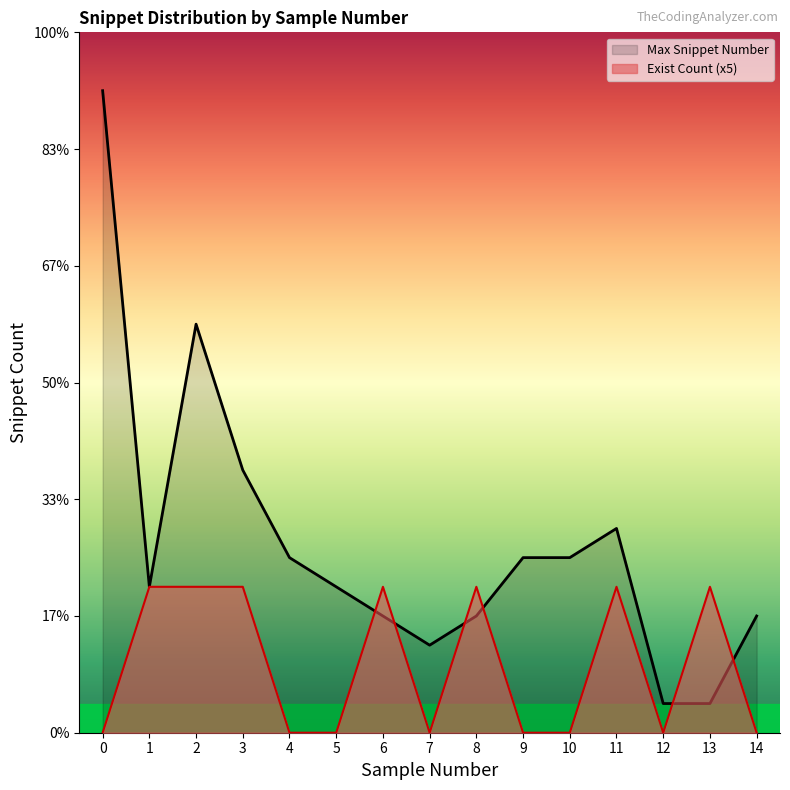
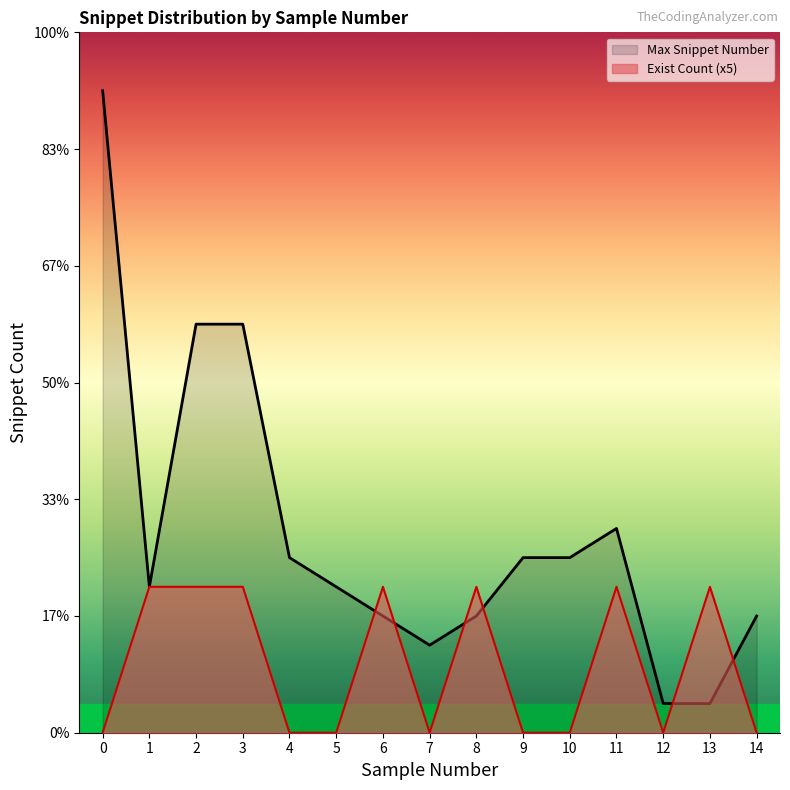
  {
    "Max Snippet Number": {
      "0": "92%",
      "2": "58%",
-     "3": "38%",
+     "3": "58%",
      "4": "25%",
      "5": "21%",
      "6": "17%",
      "7": "13%",
      "8": "17%",
      "9": "25%",
      "10": "25%",
      "11": "29%",
      "14": "17%"
    },
    "Exist Count (x5)": {
      "2": "21%",
      "3": "21%",
      "6": "21%",
      "8": "21%",
      "11": "21%",
      "13": "21%"
    }
  }
